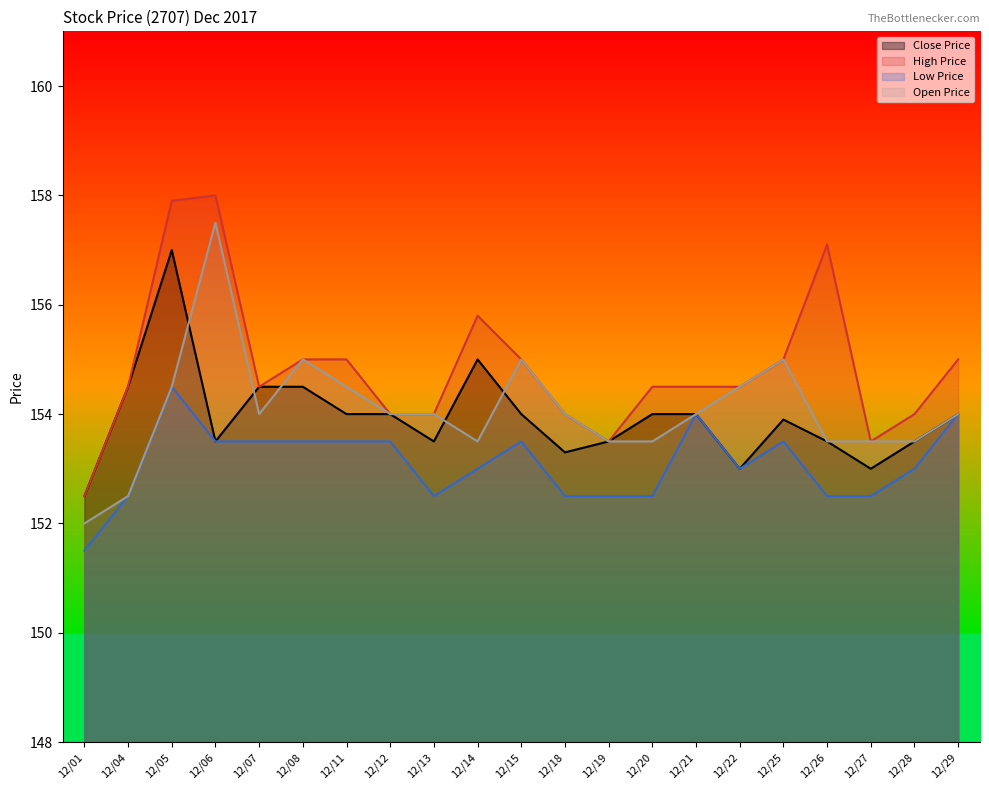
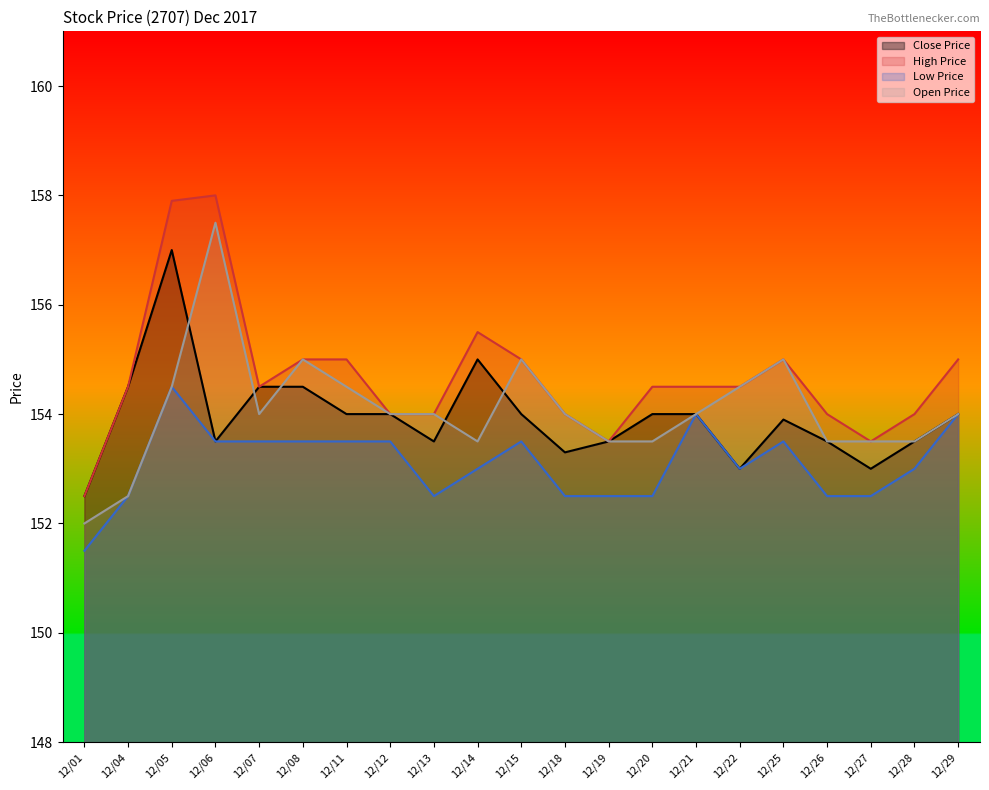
  {
    "Close Price": {
      "12/05": 157.0,
      "12/08": 154.5,
      "12/11": 154.0,
      "12/13": 153.5,
      "12/14": 155.0,
      "12/15": 154.0,
      "12/18": 153.3,
      "12/20": 154.0,
      "12/25": 153.9,
      "12/27": 153.0
    },
    "High Price": {
      "12/05": 157.9,
      "12/06": 158.0,
      "12/11": 155.0,
-     "12/14": 155.8,
+     "12/14": 155.5,
      "12/20": 154.5,
      "12/21": 154.5,
-     "12/26": 157.1,
+     "12/26": 154.0,
      "12/28": 154.0,
      "12/29": 155.0
    }
  }
